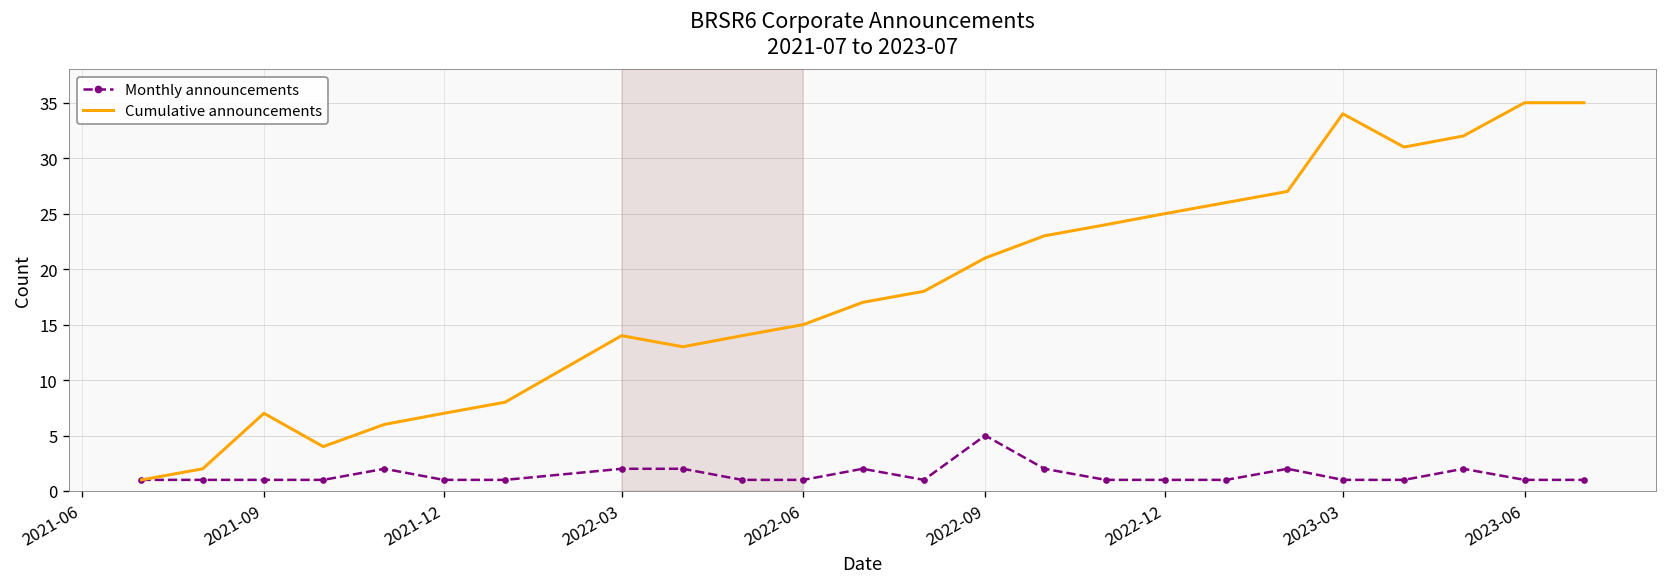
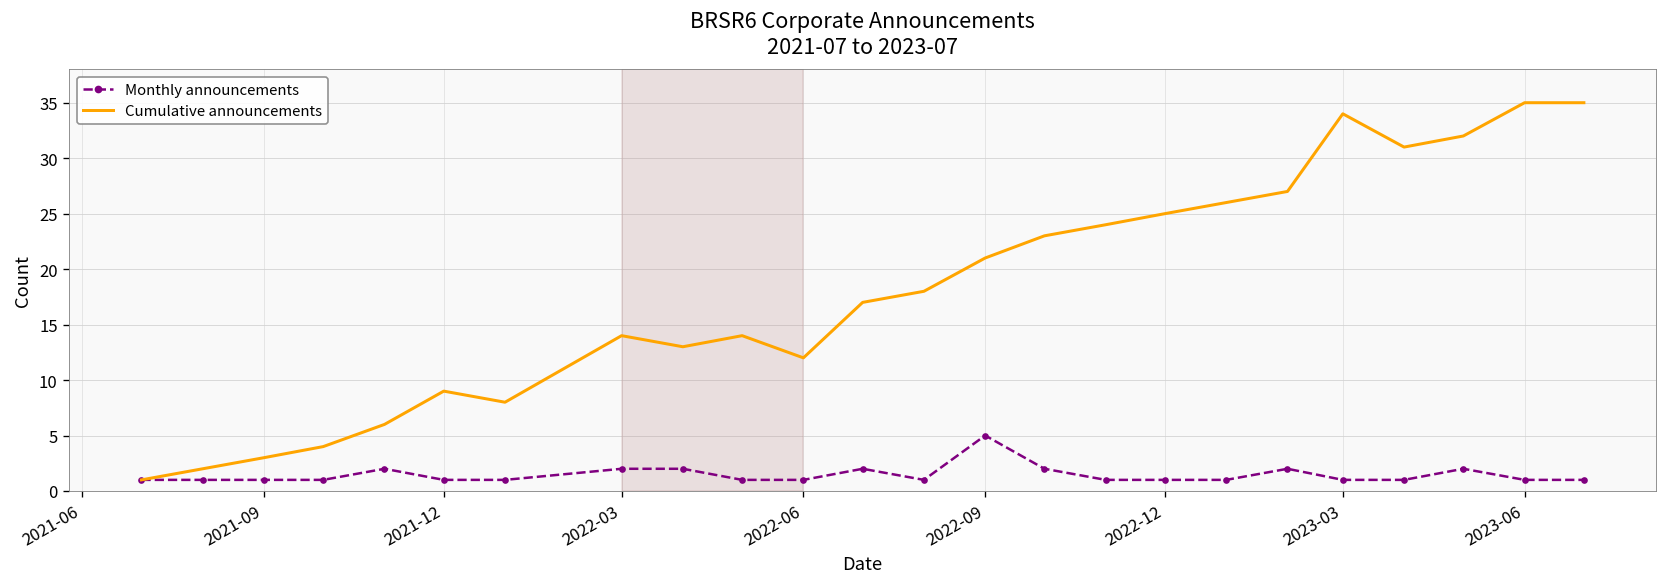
  {
    "Monthly announcements": {
      "2021-09": 1,
      "2021-12": 1,
      "2022-03": 2,
      "2022-06": 1,
      "2022-09": 5,
      "2022-12": 1,
      "2023-03": 1,
      "2023-06": 1
    },
    "Cumulative announcements": {
-     "2021-09": 7,
-     "2021-12": 7,
+     "2021-09": 3,
+     "2021-12": 9,
      "2022-03": 14,
-     "2022-06": 15,
+     "2022-06": 12,
      "2022-09": 21,
      "2022-12": 25,
      "2023-03": 34,
      "2023-06": 35
    }
  }
